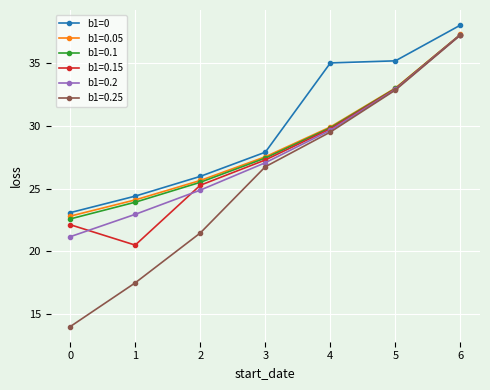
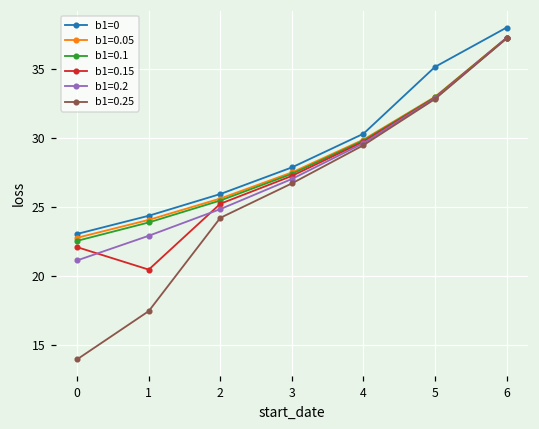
  {
    "b1=0": {
      "0": 23.1,
      "1": 24.4,
      "2": 26.0,
      "3": 27.9,
-     "4": 35.0,
+     "4": 30.3,
      "5": 35.2,
      "6": 38.0
    },
    "b1=0.05": {
      "0": 22.8
    },
    "b1=0.1": {
      "0": 22.6
    },
    "b1=0.15": {
      "0": 22.1,
      "1": 20.5,
      "2": 25.3
    },
    "b1=0.2": {
      "0": 21.2,
      "1": 22.9,
      "2": 24.9,
      "3": 27.1
    },
    "b1=0.25": {
      "0": 14.0,
      "1": 17.5,
-     "2": 21.5,
+     "2": 24.2,
      "3": 26.7
    }
  }
